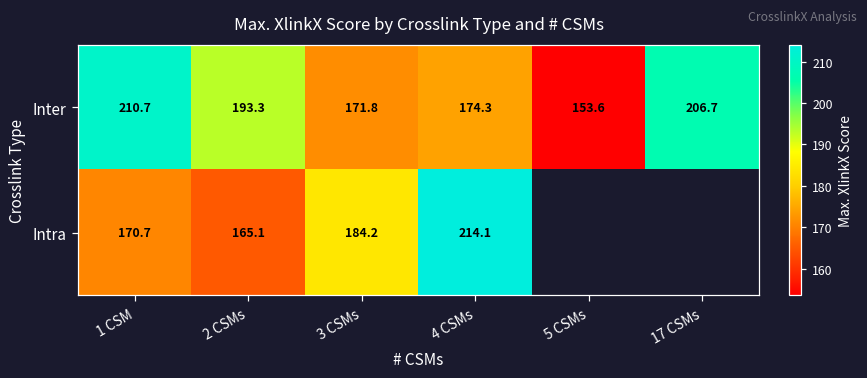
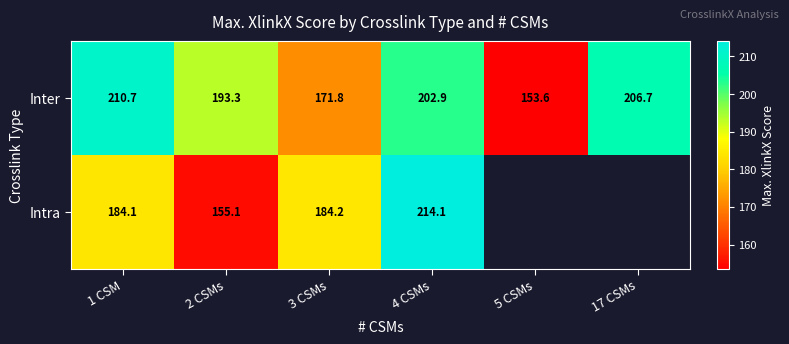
  {
    "Inter": {
      "1 CSM": 210.7,
      "2 CSMs": 193.3,
      "3 CSMs": 171.8,
-     "4 CSMs": 174.3,
+     "4 CSMs": 202.9,
      "5 CSMs": 153.6,
      "17 CSMs": 206.7
    },
    "Intra": {
-     "1 CSM": 170.7,
-     "2 CSMs": 165.1,
+     "1 CSM": 184.1,
+     "2 CSMs": 155.1,
      "3 CSMs": 184.2,
      "4 CSMs": 214.1
    }
  }
